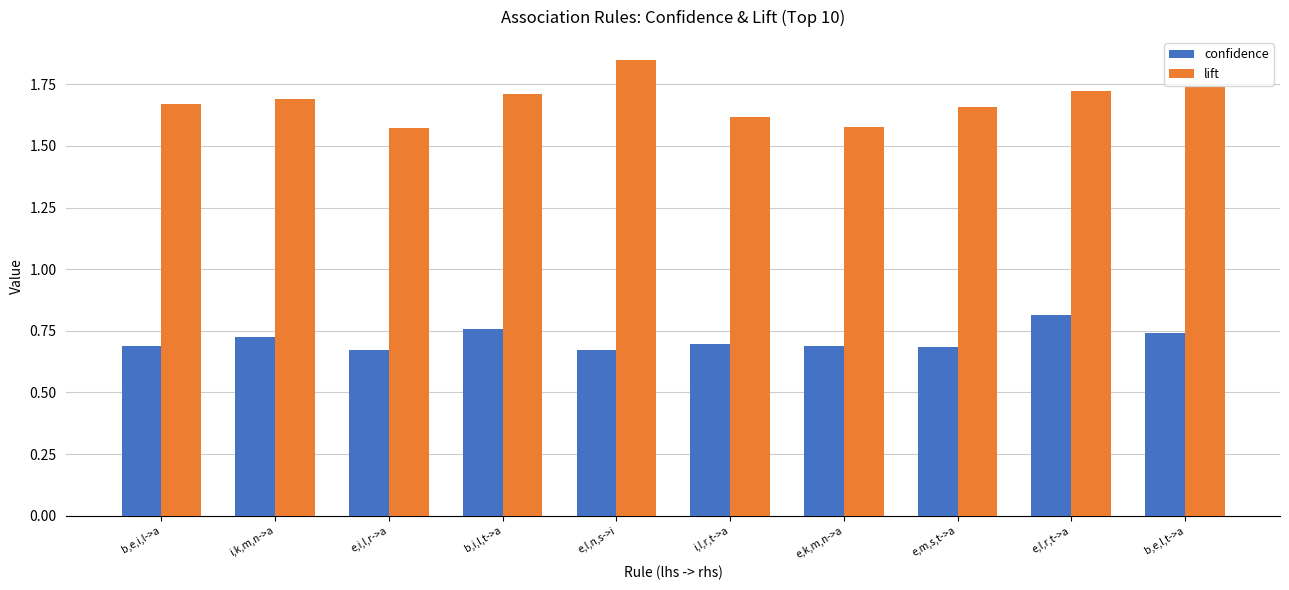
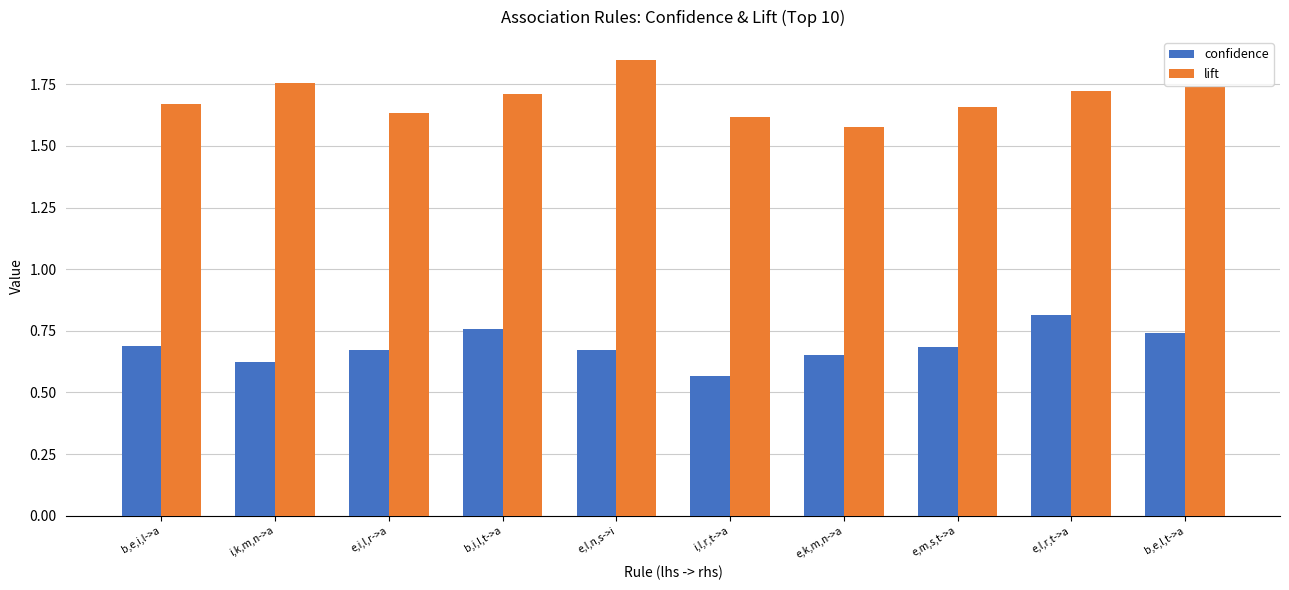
  {
    "confidence": {
      "b,e,i,l->a": 0.69,
-     "i,k,m,n->a": 0.72,
+     "i,k,m,n->a": 0.63,
      "e,i,l,r->a": 0.67,
      "b,i,l,t->a": 0.76,
      "e,l,n,s->i": 0.67,
-     "i,l,r,t->a": 0.69,
-     "e,k,m,n->a": 0.69,
+     "i,l,r,t->a": 0.57,
+     "e,k,m,n->a": 0.65,
      "e,m,s,t->a": 0.68,
      "e,l,r,t->a": 0.82,
      "b,e,l,t->a": 0.74
    },
    "lift": {
      "b,e,i,l->a": 1.67,
-     "i,k,m,n->a": 1.69,
-     "e,i,l,r->a": 1.57,
+     "i,k,m,n->a": 1.76,
+     "e,i,l,r->a": 1.63,
      "b,i,l,t->a": 1.71,
      "e,l,n,s->i": 1.85,
      "i,l,r,t->a": 1.62,
      "e,k,m,n->a": 1.58,
      "e,m,s,t->a": 1.66,
      "e,l,r,t->a": 1.72,
      "b,e,l,t->a": 1.74
    }
  }
